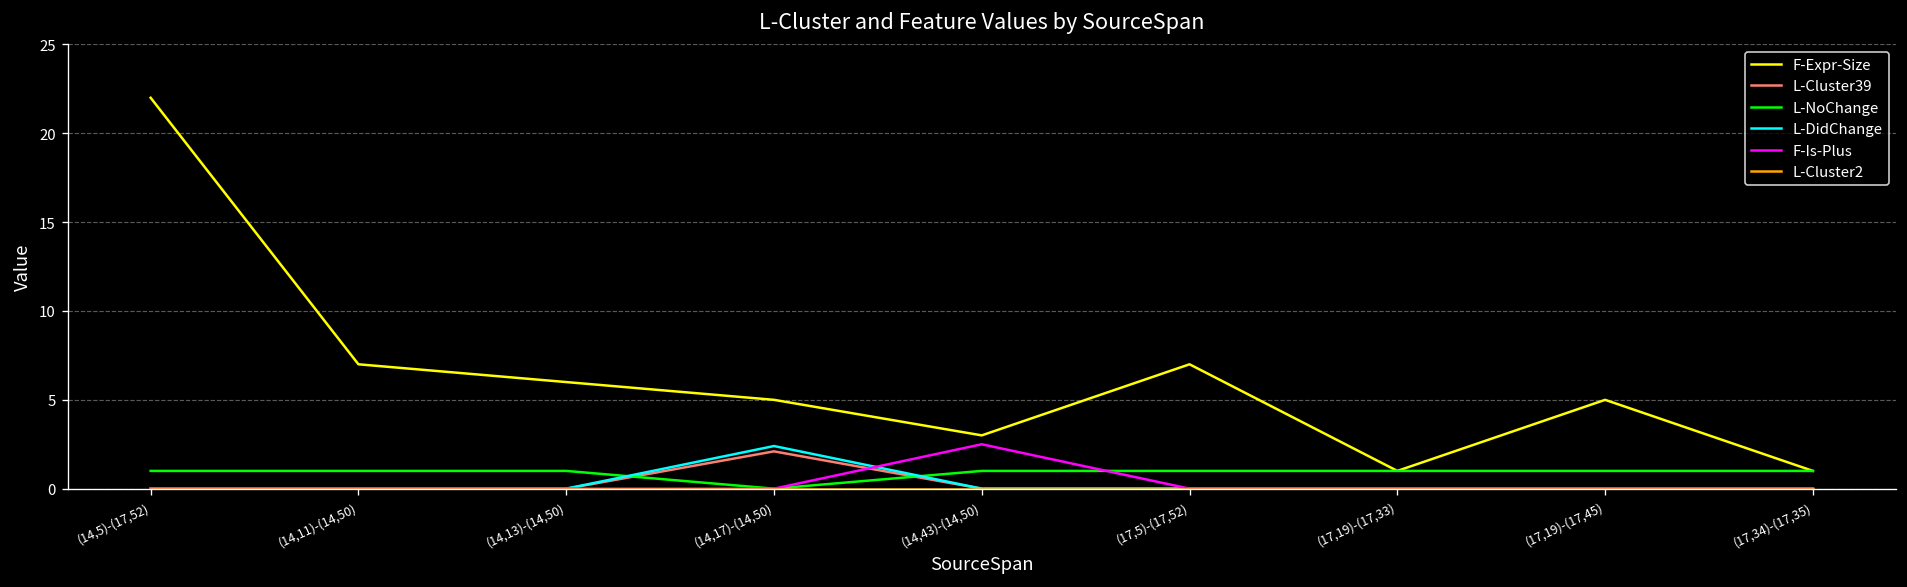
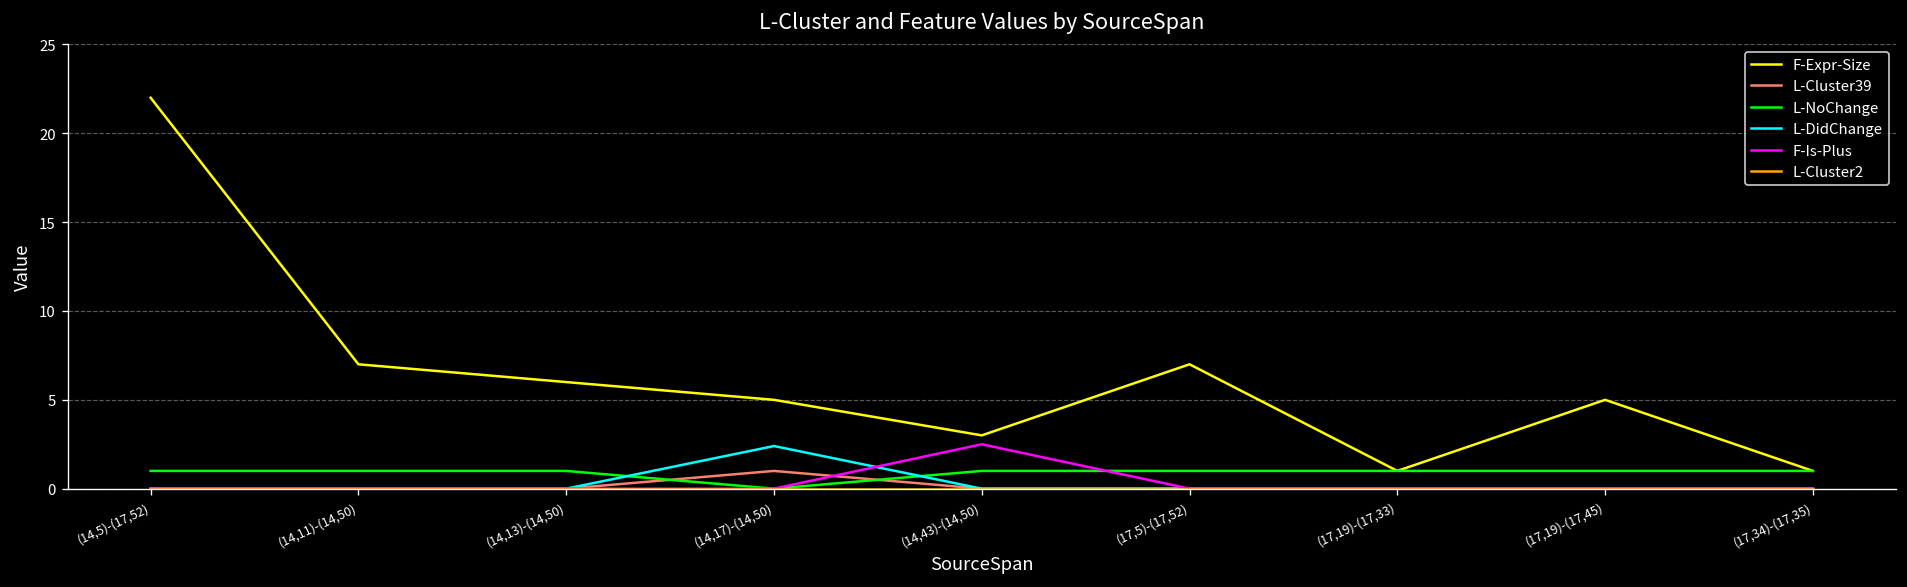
  {
    "F-Expr-Size": {
      "(14,5)-(17,52)": 22.0,
      "(14,11)-(14,50)": 7.0,
      "(14,13)-(14,50)": 6.0,
      "(14,17)-(14,50)": 5.0,
      "(14,43)-(14,50)": 3.0,
      "(17,5)-(17,52)": 7.0,
      "(17,19)-(17,45)": 5.0
    },
    "L-Cluster39": {
-     "(14,17)-(14,50)": 2.1
+     "(14,17)-(14,50)": 1.0
    },
    "L-NoChange": {
      "(14,5)-(17,52)": 1.0,
      "(14,11)-(14,50)": 1.0,
      "(14,13)-(14,50)": 1.0,
      "(14,43)-(14,50)": 1.0,
      "(17,5)-(17,52)": 1.0,
      "(17,19)-(17,45)": 1.0
    },
    "L-DidChange": {
      "(14,17)-(14,50)": 2.4
    },
    "F-Is-Plus": {
      "(14,43)-(14,50)": 2.5
    }
  }
